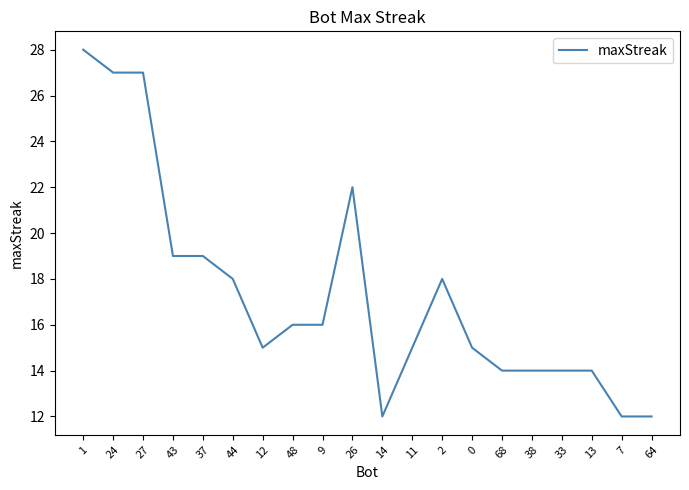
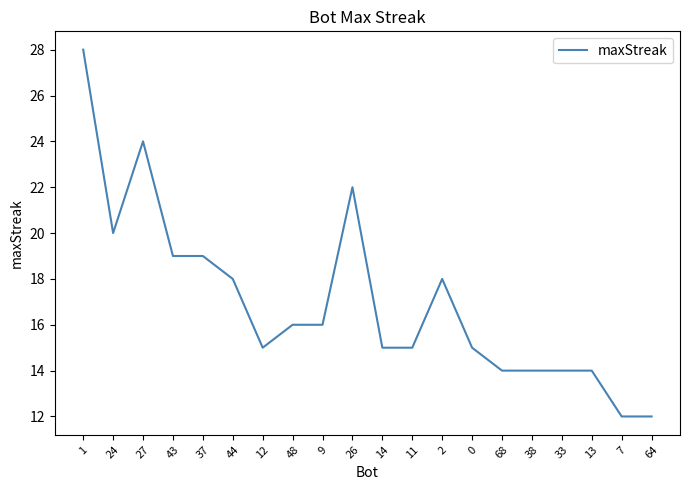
  {
    "1": 28,
-   "24": 27,
-   "27": 27,
+   "24": 20,
+   "27": 24,
    "43": 19,
    "37": 19,
    "44": 18,
    "12": 15,
    "48": 16,
    "9": 16,
    "26": 22,
-   "14": 12,
+   "14": 15,
    "11": 15,
    "2": 18,
    "0": 15,
    "68": 14,
    "38": 14,
    "33": 14,
    "13": 14,
    "7": 12,
    "64": 12
  }
